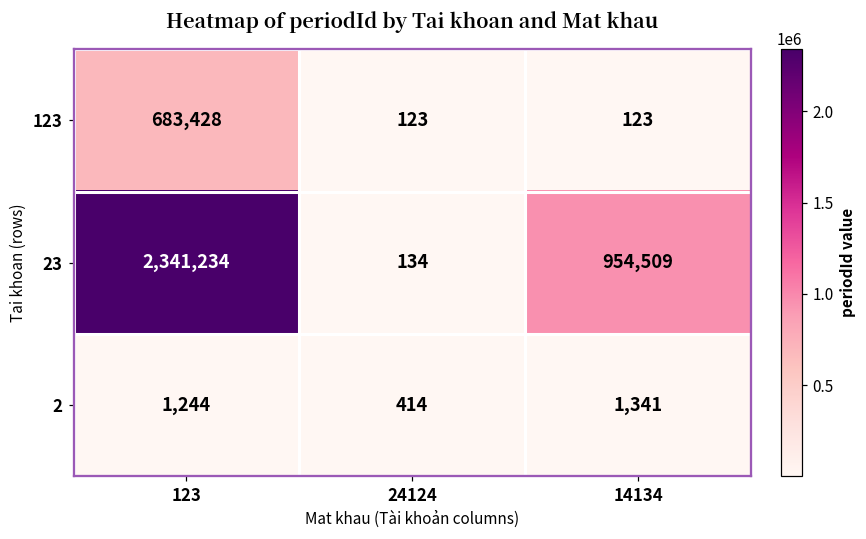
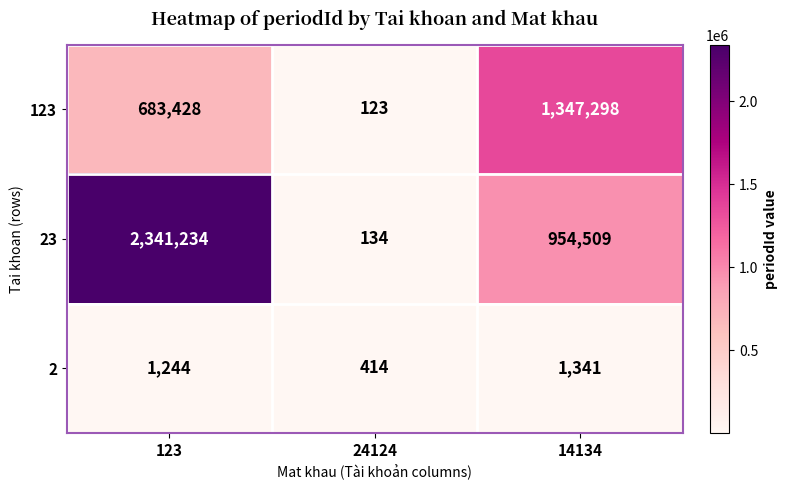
  {
    "123": {
      "123": "683,428",
      "24124": "123",
-     "14134": "123"
+     "14134": "1,347,298"
    },
    "23": {
      "123": "2,341,234",
      "24124": "134",
      "14134": "954,509"
    },
    "2": {
      "123": "1,244",
      "24124": "414",
      "14134": "1,341"
    }
  }
